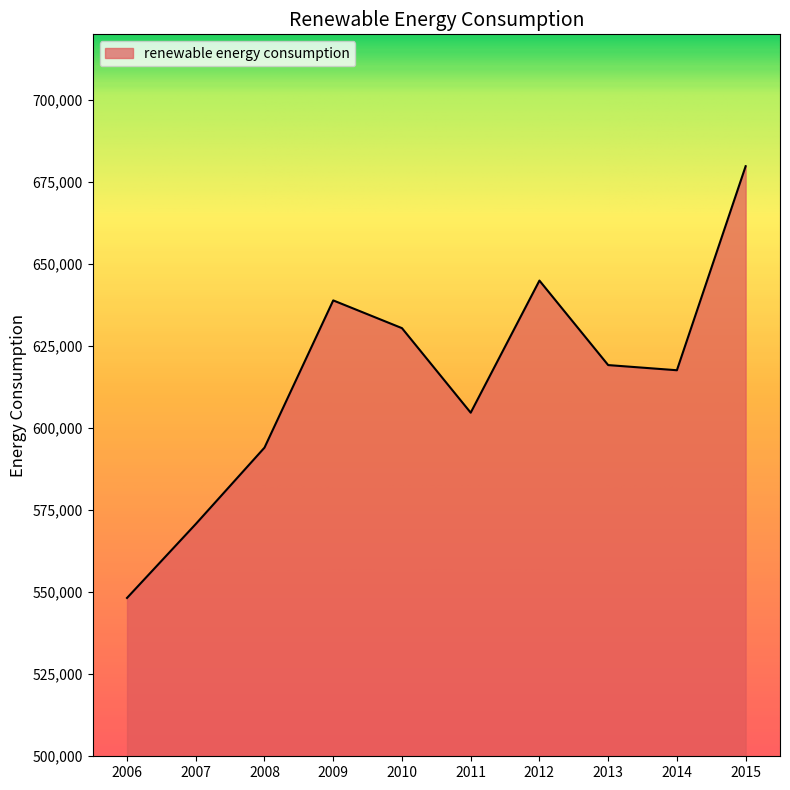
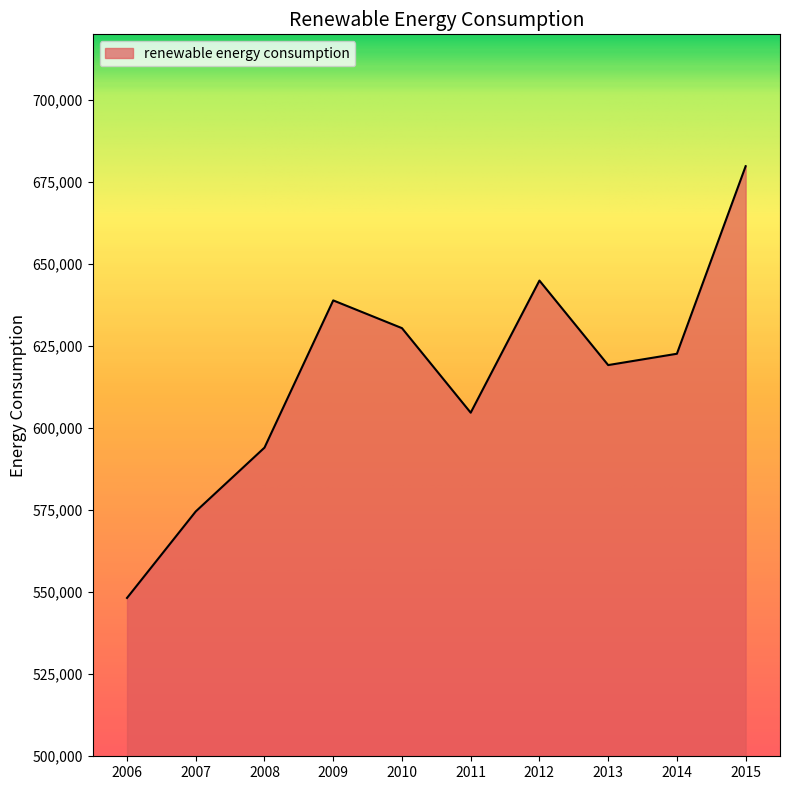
  {
    "2006": "548,000",
-   "2007": "571,000",
+   "2007": "575,000",
    "2008": "594,000",
    "2009": "639,000",
    "2010": "630,000",
    "2011": "605,000",
    "2012": "645,000",
    "2013": "619,000",
-   "2014": "618,000",
+   "2014": "623,000",
    "2015": "680,000"
  }
